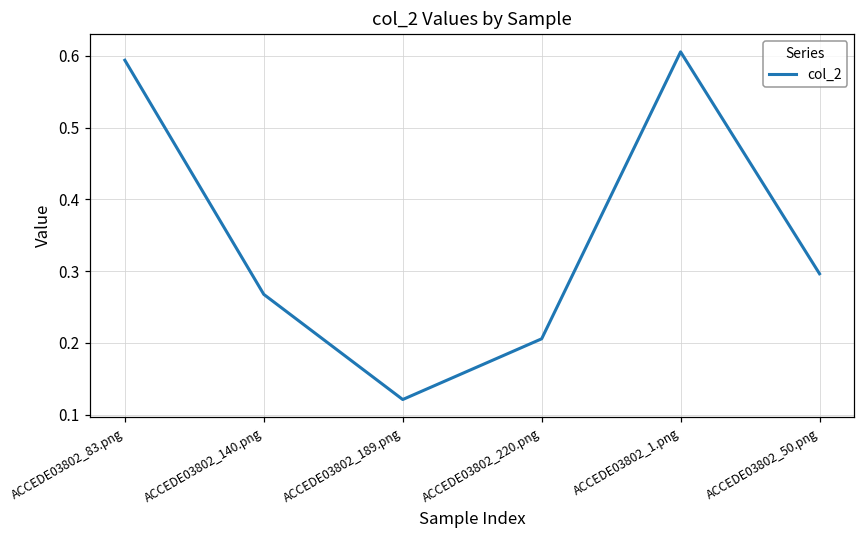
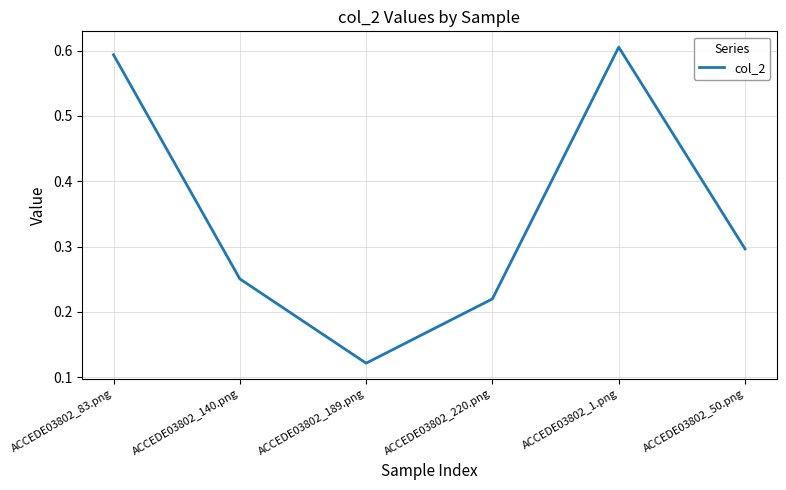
  {
    "ACCEDE03802_83.png": 0.59,
-   "ACCEDE03802_140.png": 0.27,
+   "ACCEDE03802_140.png": 0.25,
    "ACCEDE03802_189.png": 0.12,
-   "ACCEDE03802_220.png": 0.21,
+   "ACCEDE03802_220.png": 0.22,
    "ACCEDE03802_1.png": 0.61,
    "ACCEDE03802_50.png": 0.30
  }
